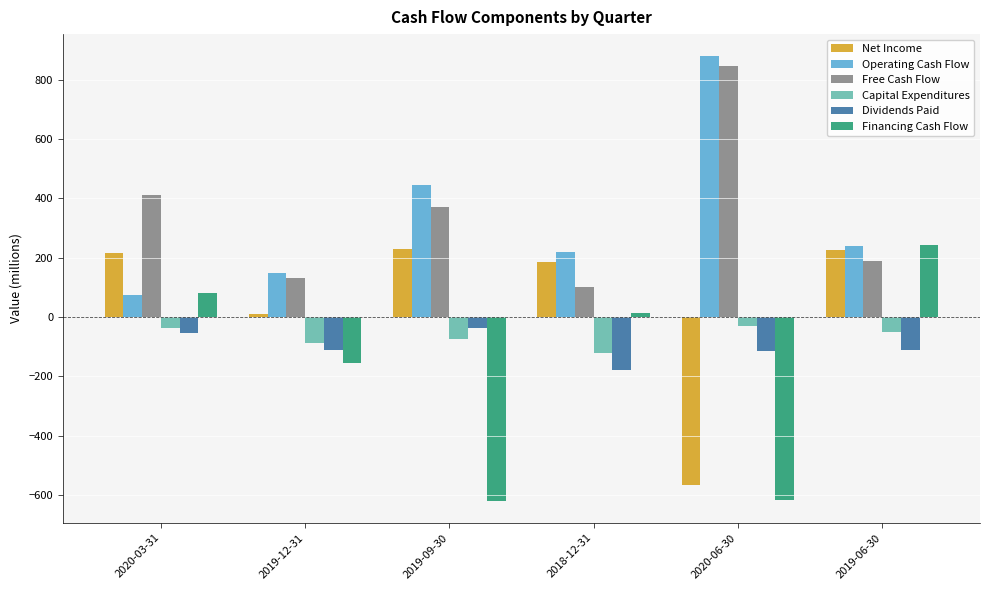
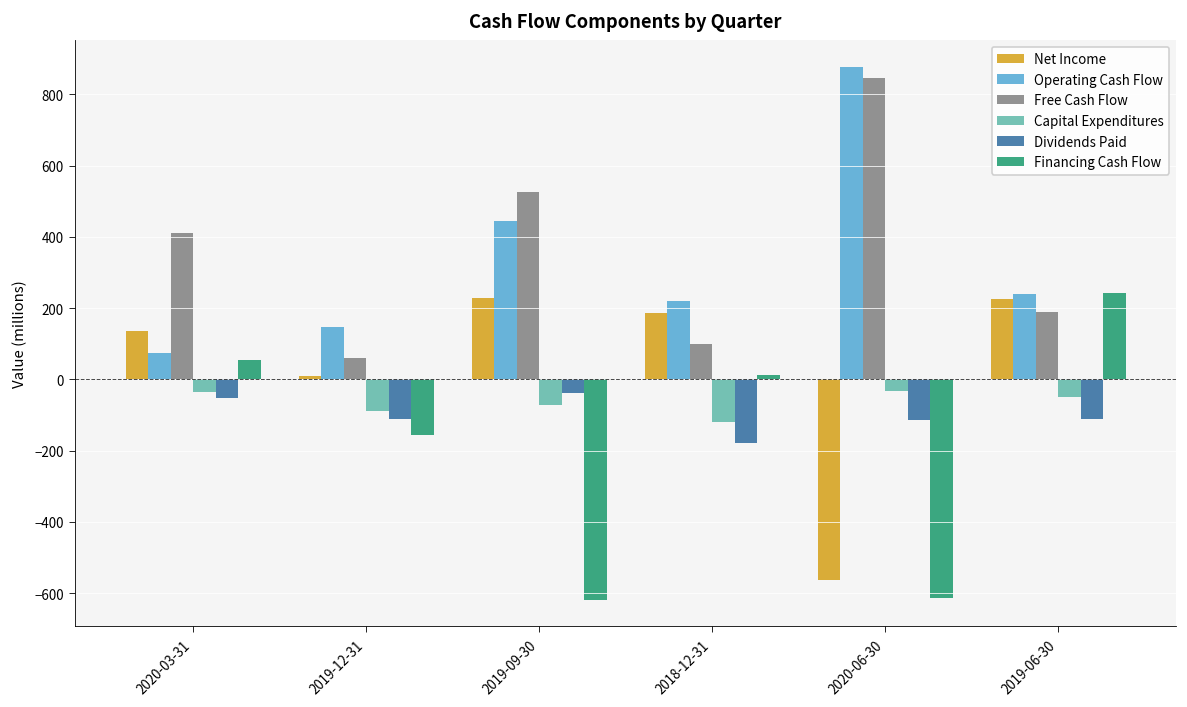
  {
    "Net Income": {
-     "2020-03-31": 210,
+     "2020-03-31": 140,
      "2019-12-31": 10,
      "2019-09-30": 230,
      "2018-12-31": 190,
      "2020-06-30": -560,
      "2019-06-30": 220
    },
    "Free Cash Flow": {
      "2020-03-31": 410,
-     "2019-12-31": 130,
-     "2019-09-30": 370,
+     "2019-12-31": 60,
+     "2019-09-30": 530,
      "2018-12-31": 100,
      "2020-06-30": 850,
      "2019-06-30": 190
    },
    "Dividends Paid": {
      "2020-03-31": -50,
      "2019-12-31": -110,
      "2019-09-30": -40,
      "2018-12-31": -180,
      "2020-06-30": -110,
      "2019-06-30": -110
    },
    "Financing Cash Flow": {
-     "2020-03-31": 80,
+     "2020-03-31": 50,
      "2019-12-31": -160,
      "2019-09-30": -620,
      "2018-12-31": 10,
      "2020-06-30": -610,
      "2019-06-30": 240
    }
  }
